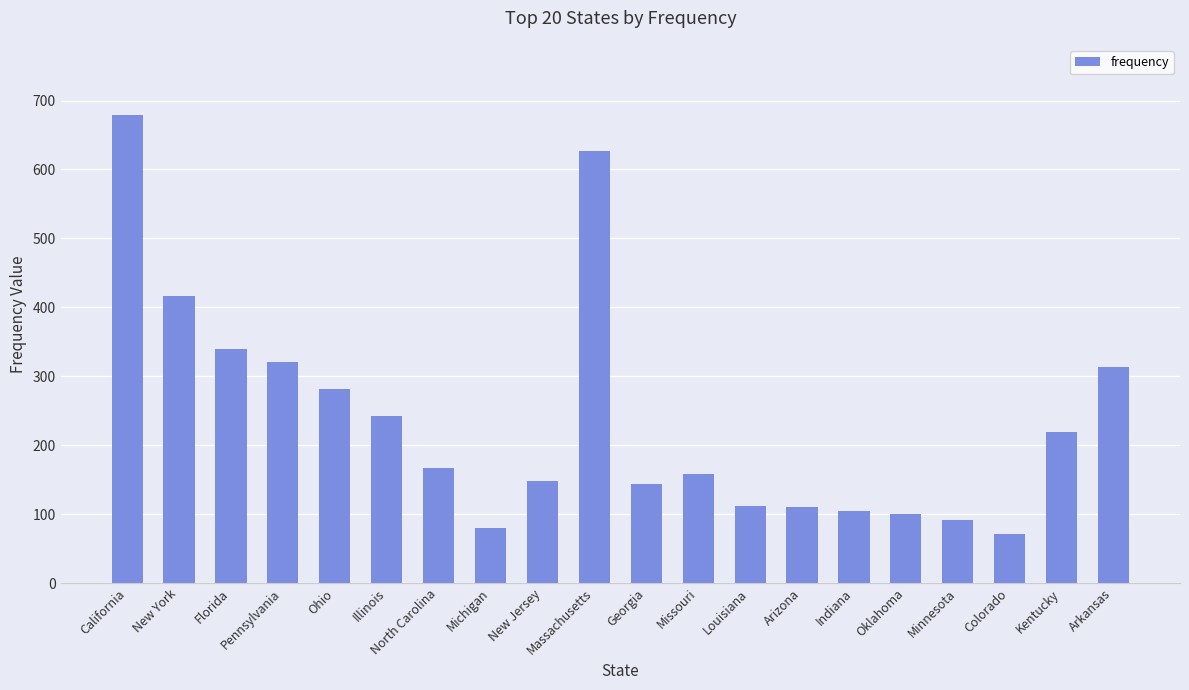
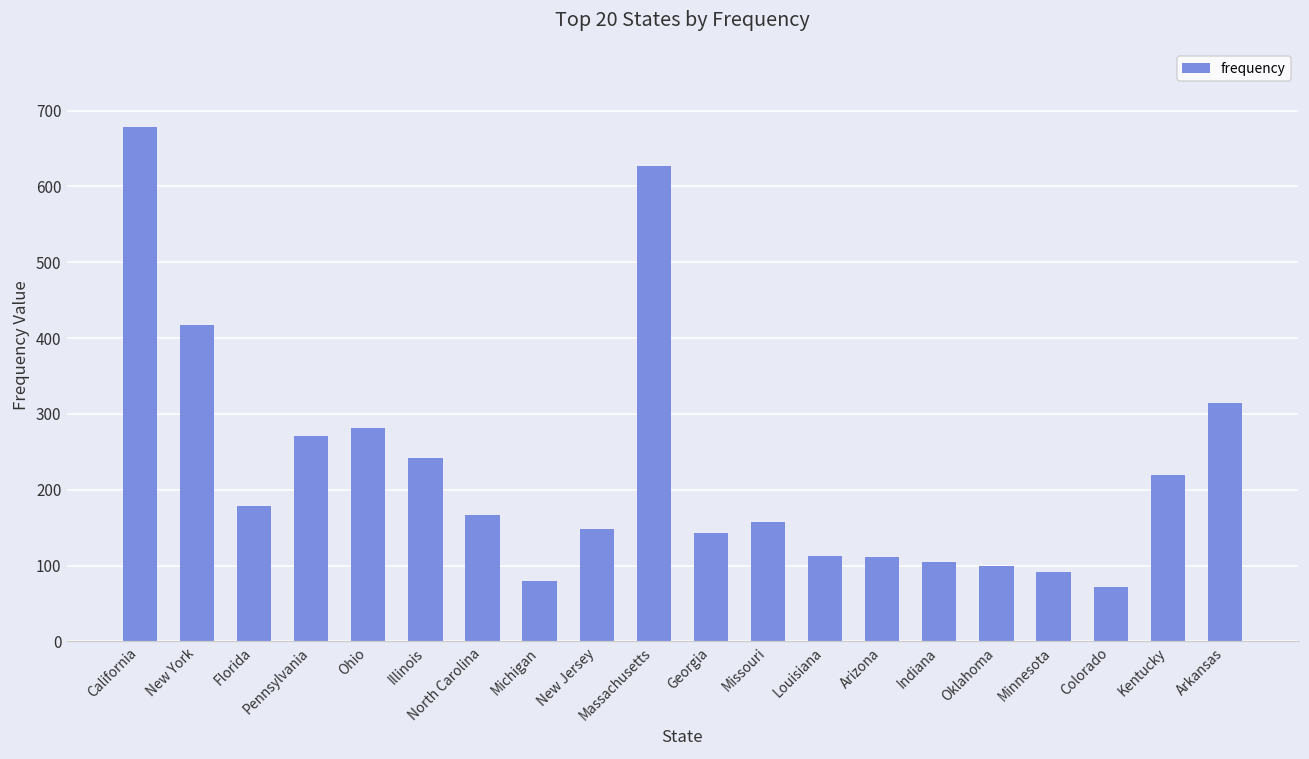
  {
    "California": 680,
    "New York": 420,
-   "Florida": 340,
-   "Pennsylvania": 320,
+   "Florida": 180,
+   "Pennsylvania": 270,
    "Ohio": 280,
    "Illinois": 240,
    "North Carolina": 170,
    "Michigan": 80,
    "New Jersey": 150,
    "Massachusetts": 630,
    "Georgia": 140,
    "Missouri": 160,
    "Louisiana": 110,
    "Arizona": 110,
    "Indiana": 110,
    "Oklahoma": 100,
    "Minnesota": 90,
    "Colorado": 70,
    "Kentucky": 220,
    "Arkansas": 310
  }
